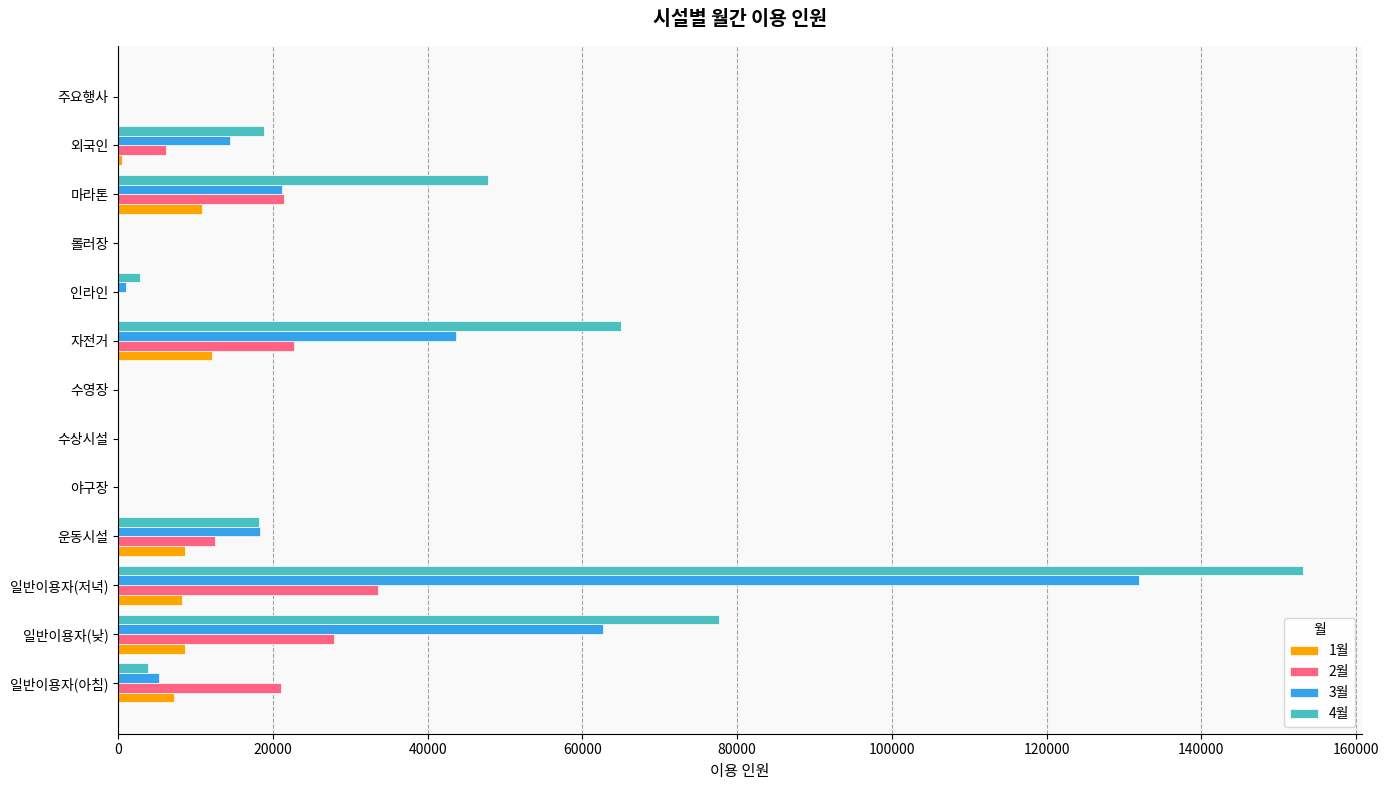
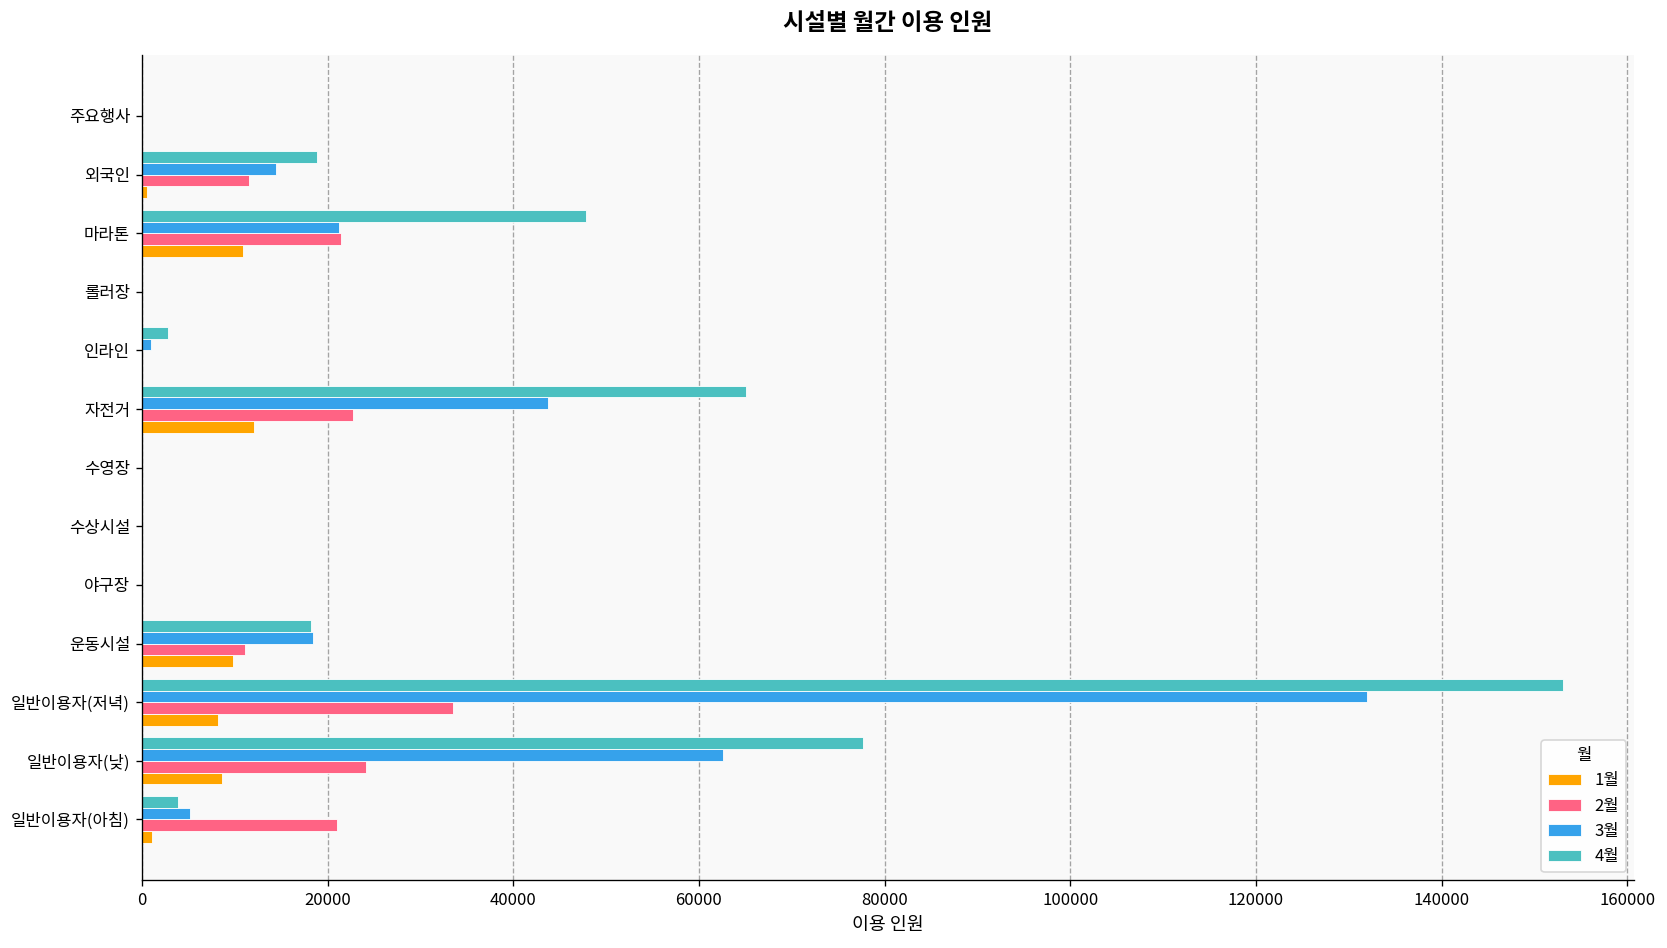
  {
    "1월": {
      "주요행사": 0,
      "외국인": 1000,
      "마라톤": 11000,
      "롤러장": 0,
      "자전거": 12000,
      "수영장": 0,
      "수상시설": 0,
      "야구장": 0,
-     "운동시설": 9000,
+     "운동시설": 10000,
      "일반이용자(저녁)": 8000,
      "일반이용자(낮)": 9000,
-     "일반이용자(아침)": 7000
+     "일반이용자(아침)": 1000
    },
    "2월": {
      "주요행사": 0,
-     "외국인": 6000,
+     "외국인": 12000,
      "마라톤": 21000,
      "롤러장": 0,
      "인라인": 0,
      "자전거": 23000,
      "수영장": 0,
      "수상시설": 0,
      "야구장": 0,
-     "운동시설": 12000,
+     "운동시설": 11000,
      "일반이용자(저녁)": 34000,
-     "일반이용자(낮)": 28000,
+     "일반이용자(낮)": 24000,
      "일반이용자(아침)": 21000
    }
  }
